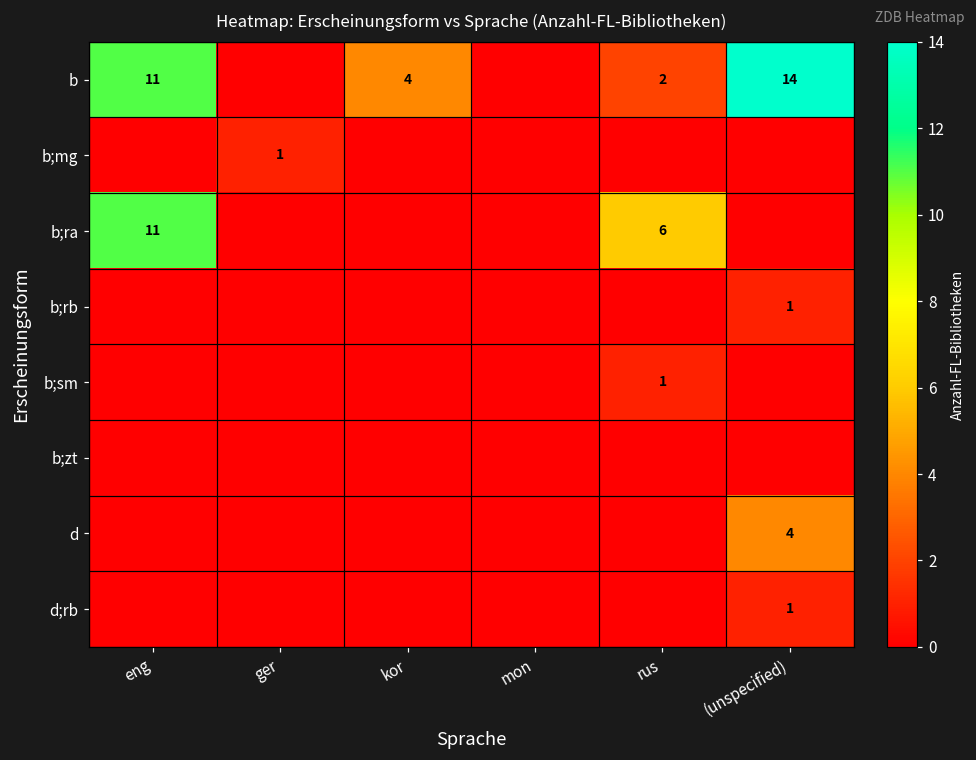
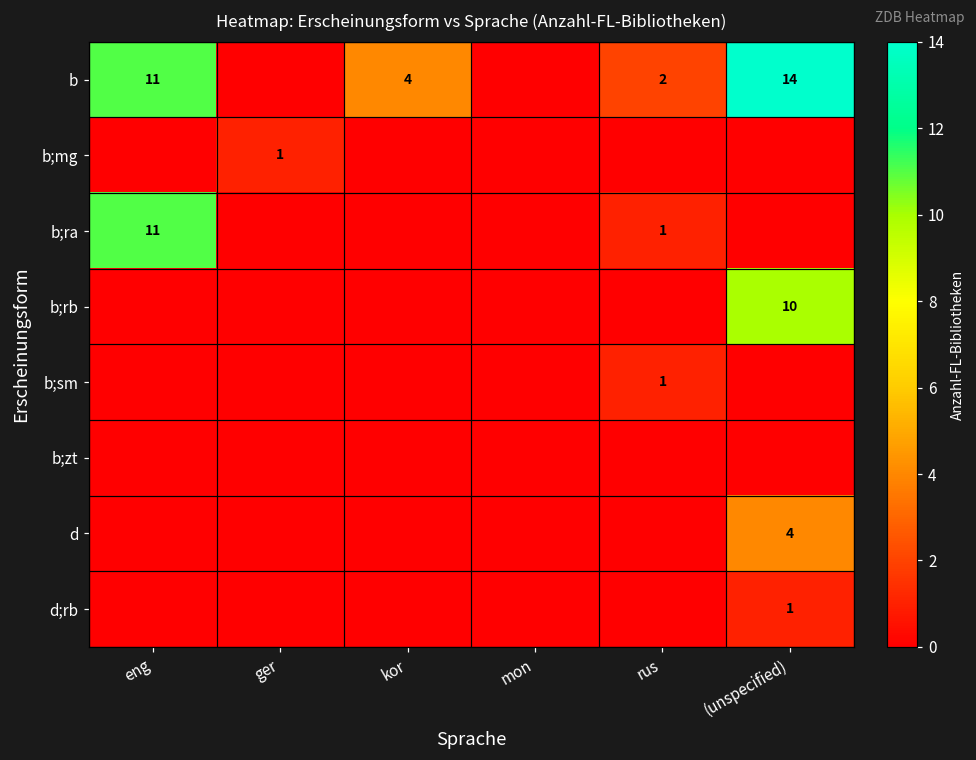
  {
    "b": {
      "eng": 11,
      "kor": 4,
      "rus": 2,
      "(unspecified)": 14
    },
    "b;mg": {
      "ger": 1
    },
    "b;ra": {
      "eng": 11,
-     "rus": 6
+     "rus": 1
    },
    "b;rb": {
-     "(unspecified)": 1
+     "(unspecified)": 10
    },
    "b;sm": {
      "rus": 1
    },
    "d": {
      "(unspecified)": 4
    },
    "d;rb": {
      "(unspecified)": 1
    }
  }
